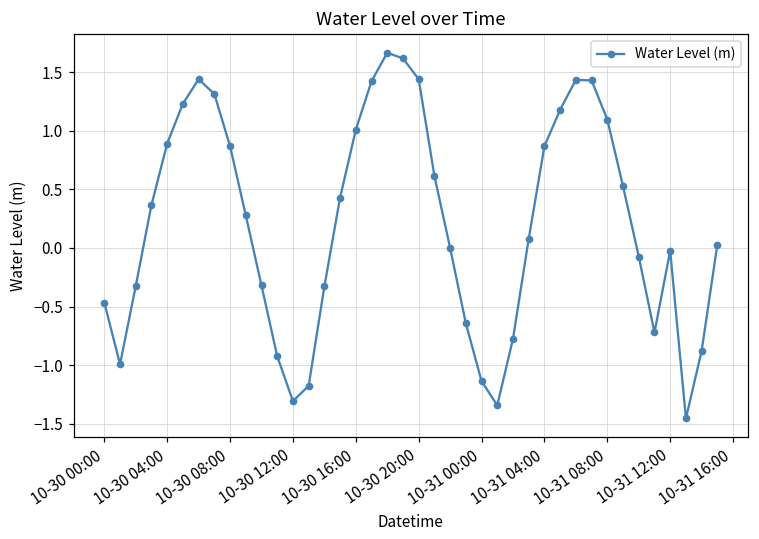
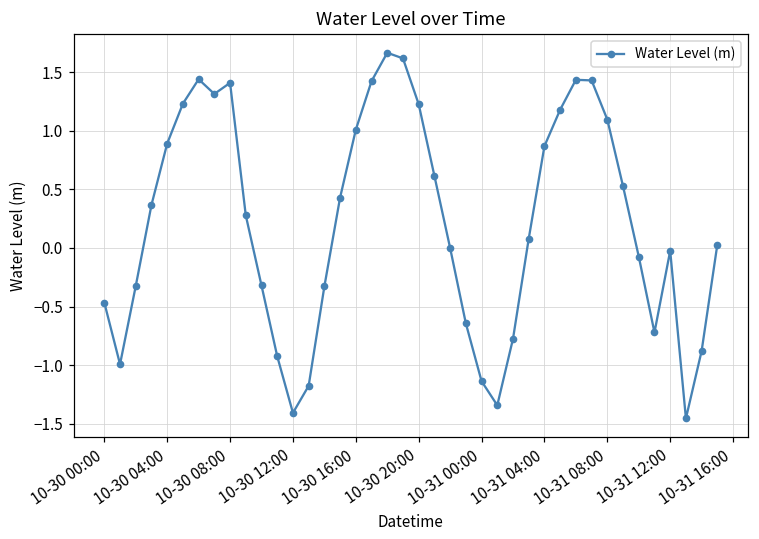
  {
    "10-30 00:00": -0.47,
    "10-30 04:00": 0.89,
-   "10-30 08:00": 0.87,
-   "10-30 12:00": -1.31,
+   "10-30 08:00": 1.41,
+   "10-30 12:00": -1.41,
    "10-30 16:00": 1.01,
-   "10-30 20:00": 1.44,
+   "10-30 20:00": 1.23,
    "10-31 00:00": -1.14,
    "10-31 04:00": 0.87,
    "10-31 08:00": 1.10,
    "10-31 12:00": -0.02
  }
